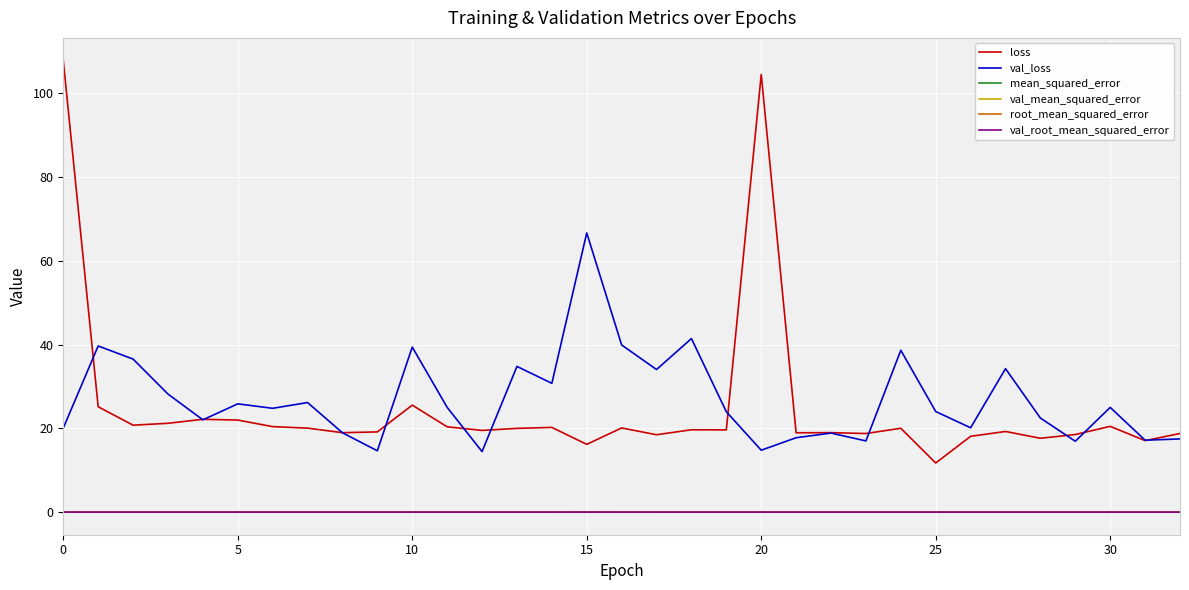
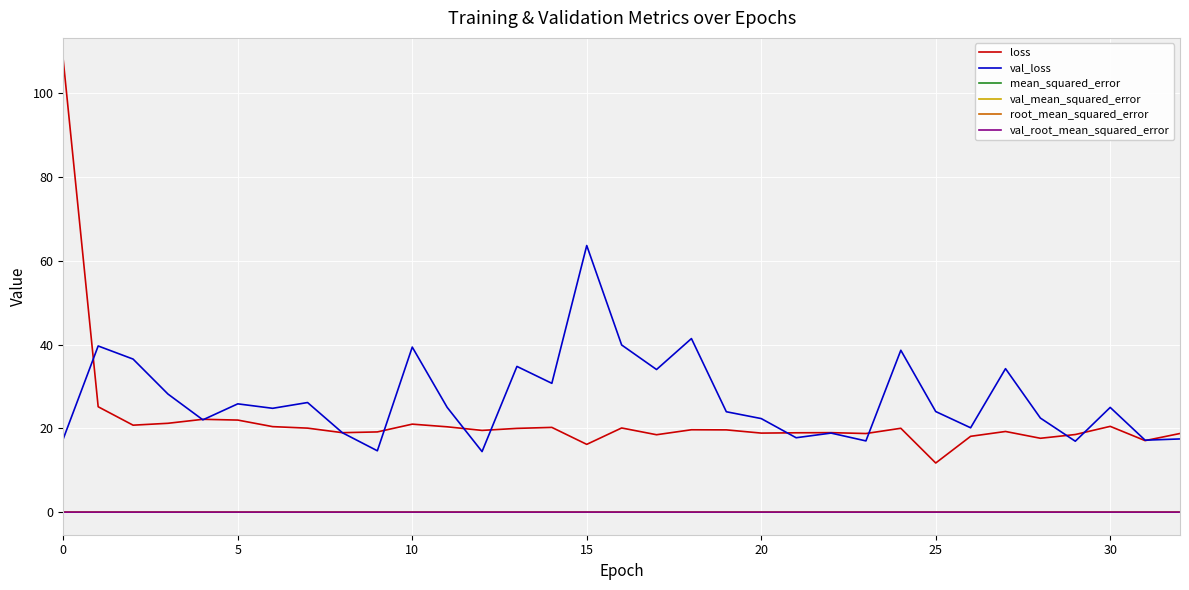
  {
    "loss": {
      "0": 108,
      "5": 22,
-     "10": 26,
+     "10": 21,
      "15": 16,
-     "20": 104,
+     "20": 19,
      "25": 12,
      "30": 20
    },
    "val_loss": {
-     "0": 20,
+     "0": 18,
      "5": 26,
      "10": 39,
-     "15": 67,
-     "20": 15,
+     "15": 64,
+     "20": 22,
      "25": 24,
      "30": 25
    },
    "val_root_mean_squared_error": {
      "0": 0,
      "5": 0,
      "10": 0,
      "15": 0,
      "20": 0,
      "25": 0,
      "30": 0
    }
  }
